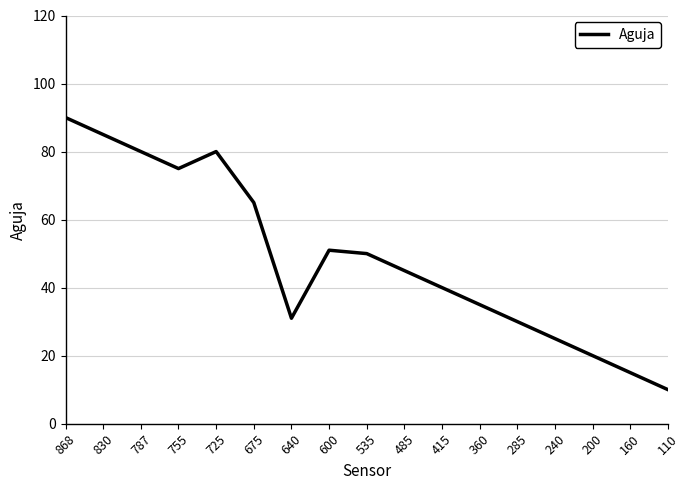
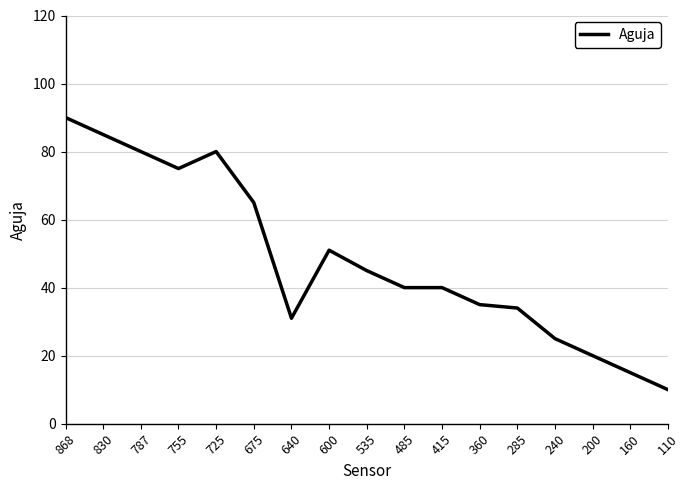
  {
    "868": 90,
    "830": 85,
    "787": 80,
    "755": 75,
    "725": 80,
    "675": 65,
    "640": 31,
    "600": 51,
-   "535": 50,
-   "485": 45,
+   "535": 45,
+   "485": 40,
    "415": 40,
    "360": 35,
-   "285": 30,
+   "285": 34,
    "240": 25,
    "200": 20,
    "160": 15,
    "110": 10
  }
